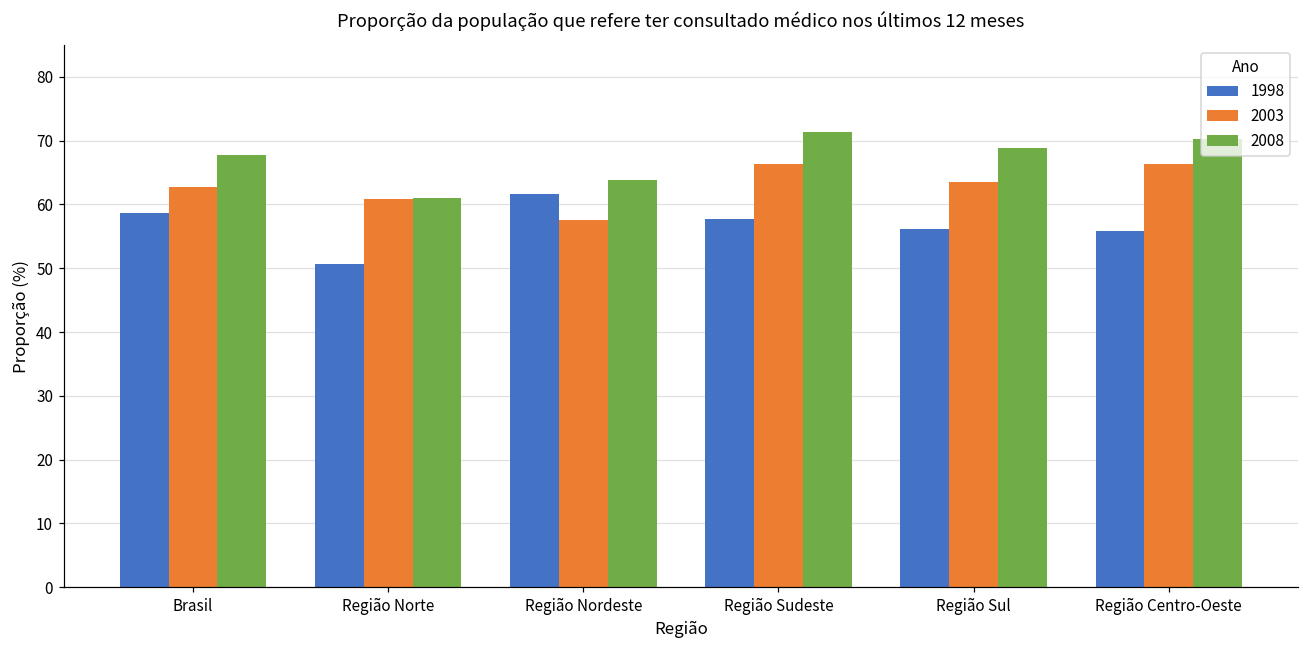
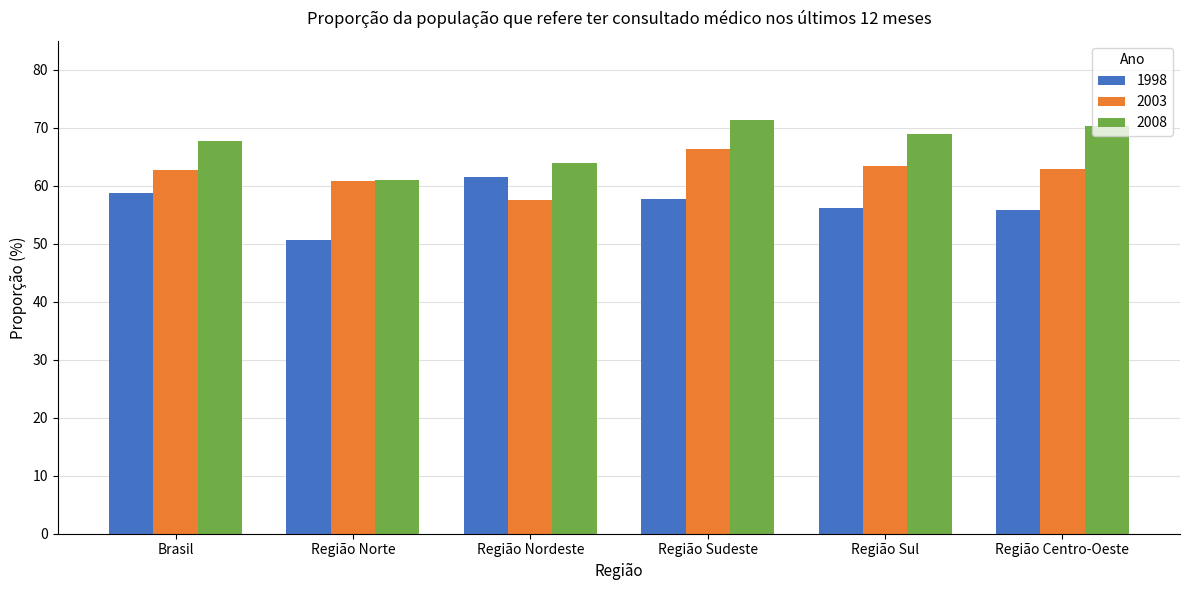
  {
    "1998": {
      "Brasil": 59,
      "Região Norte": 51,
      "Região Nordeste": 62,
      "Região Sudeste": 58,
      "Região Sul": 56,
      "Região Centro-Oeste": 56
    },
    "2003": {
      "Brasil": 63,
      "Região Norte": 61,
      "Região Nordeste": 58,
      "Região Sudeste": 66,
      "Região Sul": 64,
-     "Região Centro-Oeste": 66
+     "Região Centro-Oeste": 63
    },
    "2008": {
      "Brasil": 68,
      "Região Norte": 61,
      "Região Nordeste": 64,
      "Região Sudeste": 71,
      "Região Sul": 69
    }
  }
